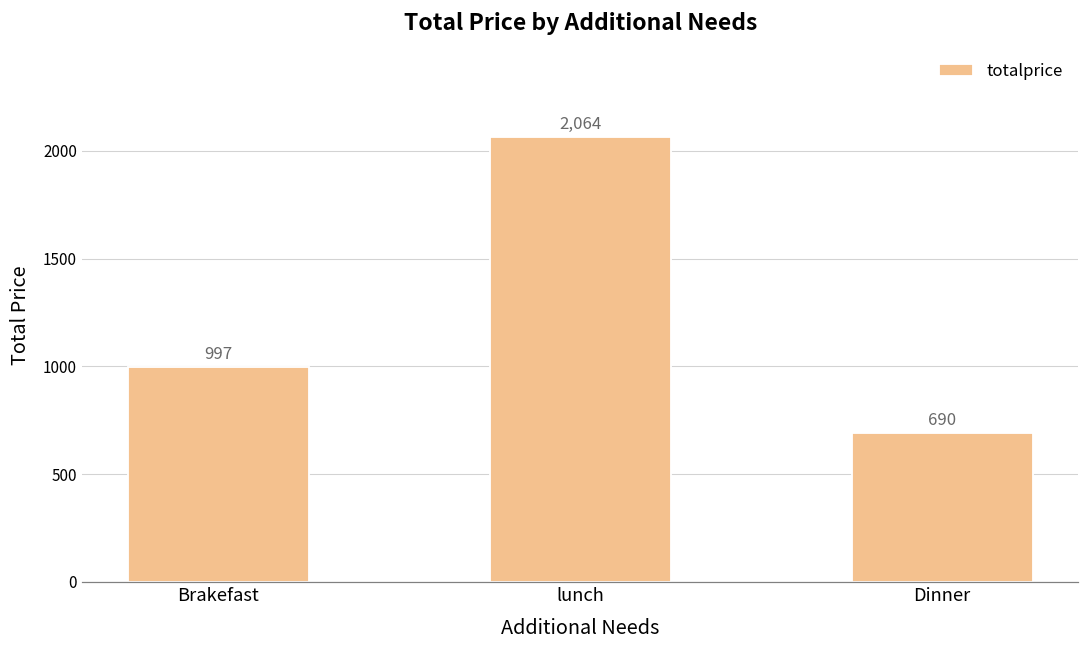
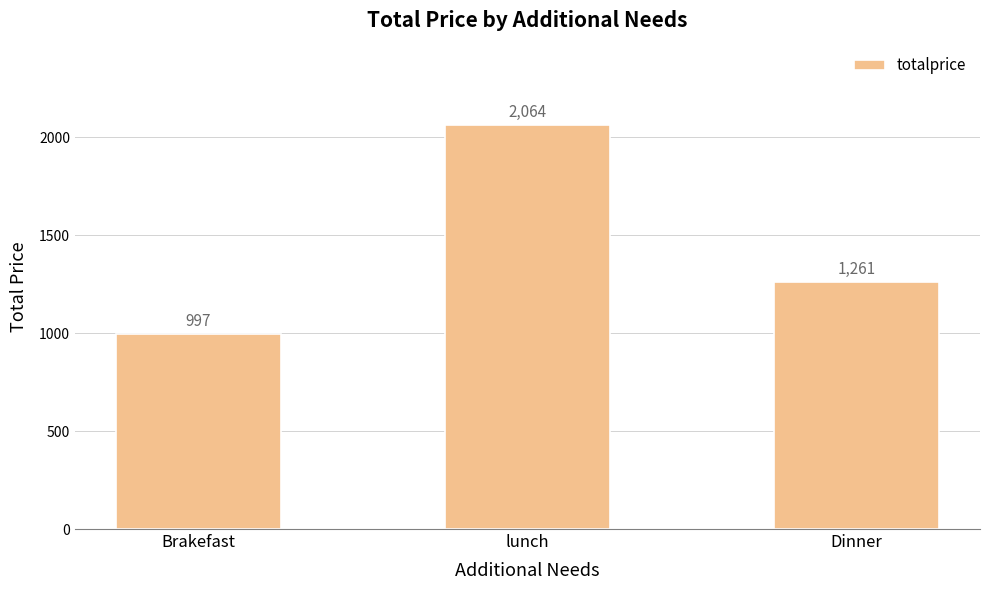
  {
    "Brakefast": "997",
    "lunch": "2,064",
-   "Dinner": "690"
+   "Dinner": "1,261"
  }
